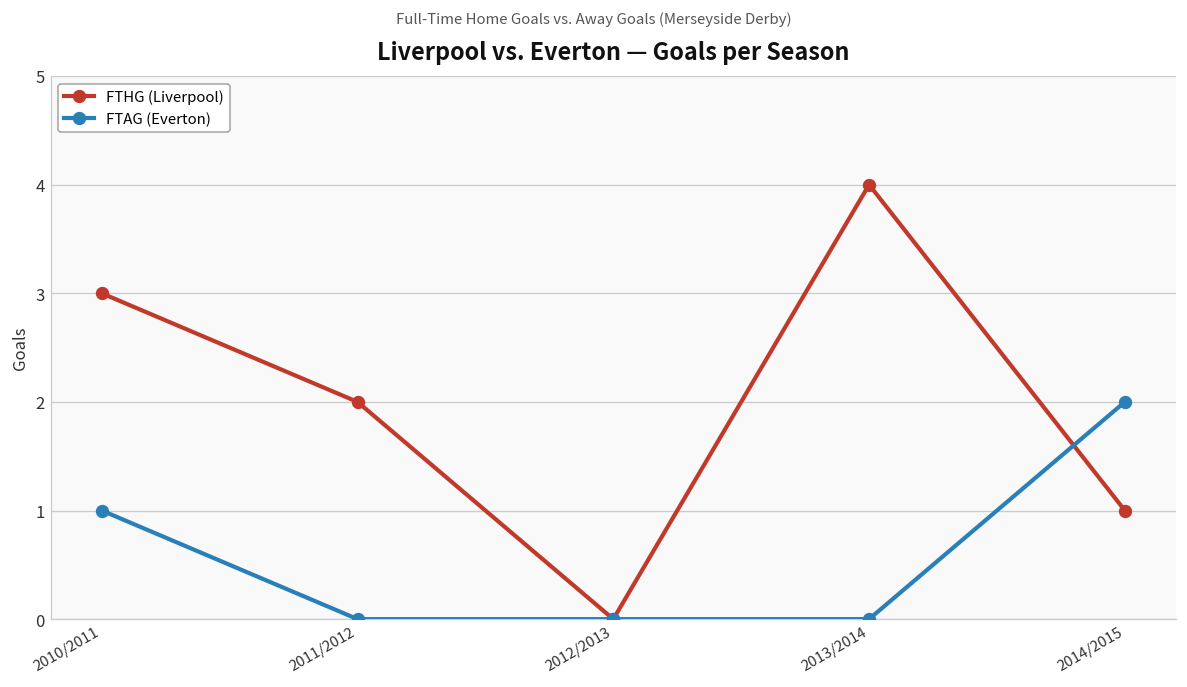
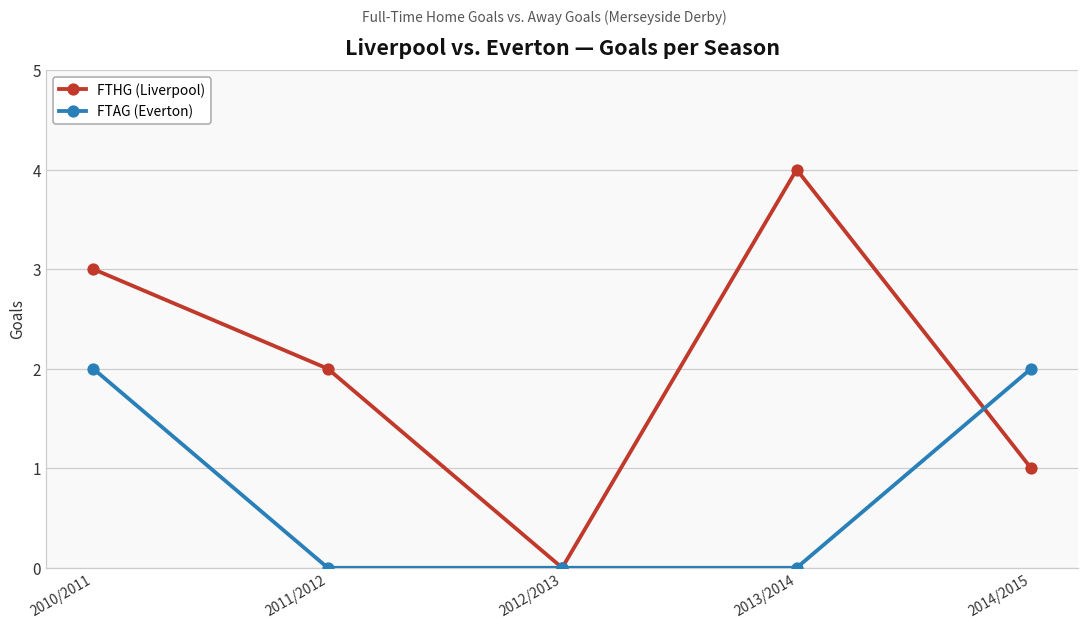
  {
    "FTHG (Liverpool)": {
      "2010/2011": 3,
      "2011/2012": 2,
      "2013/2014": 4,
      "2014/2015": 1
    },
    "FTAG (Everton)": {
-     "2010/2011": 1,
+     "2010/2011": 2,
      "2011/2012": 0,
      "2013/2014": 0,
      "2014/2015": 2
    }
  }
